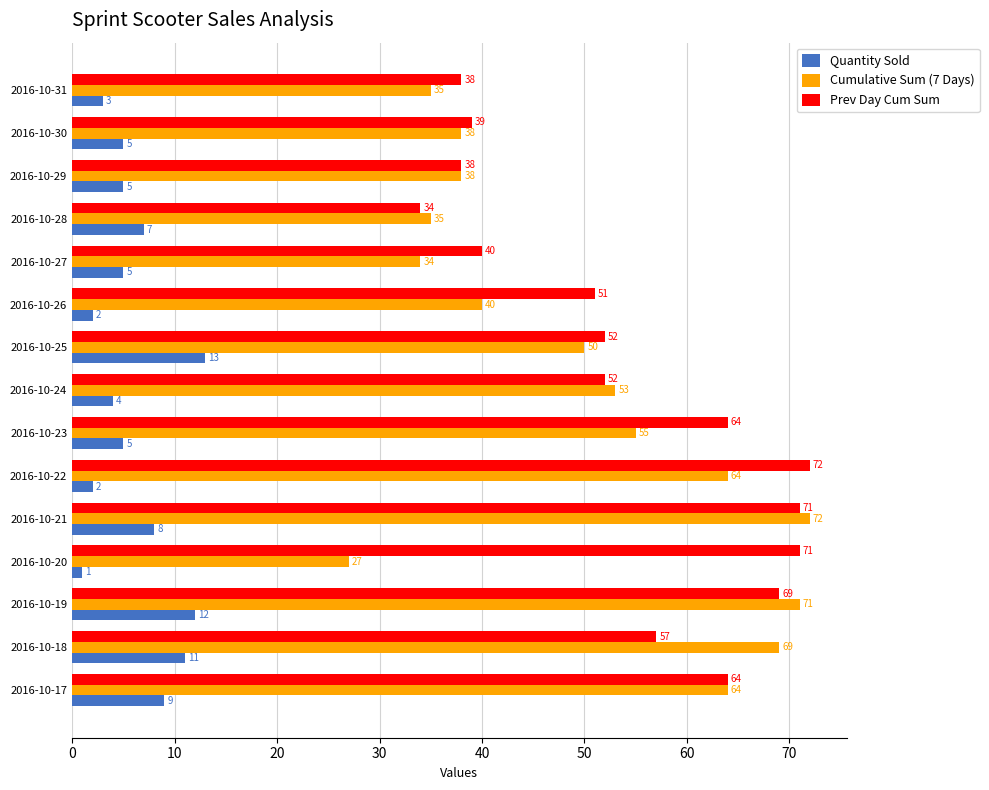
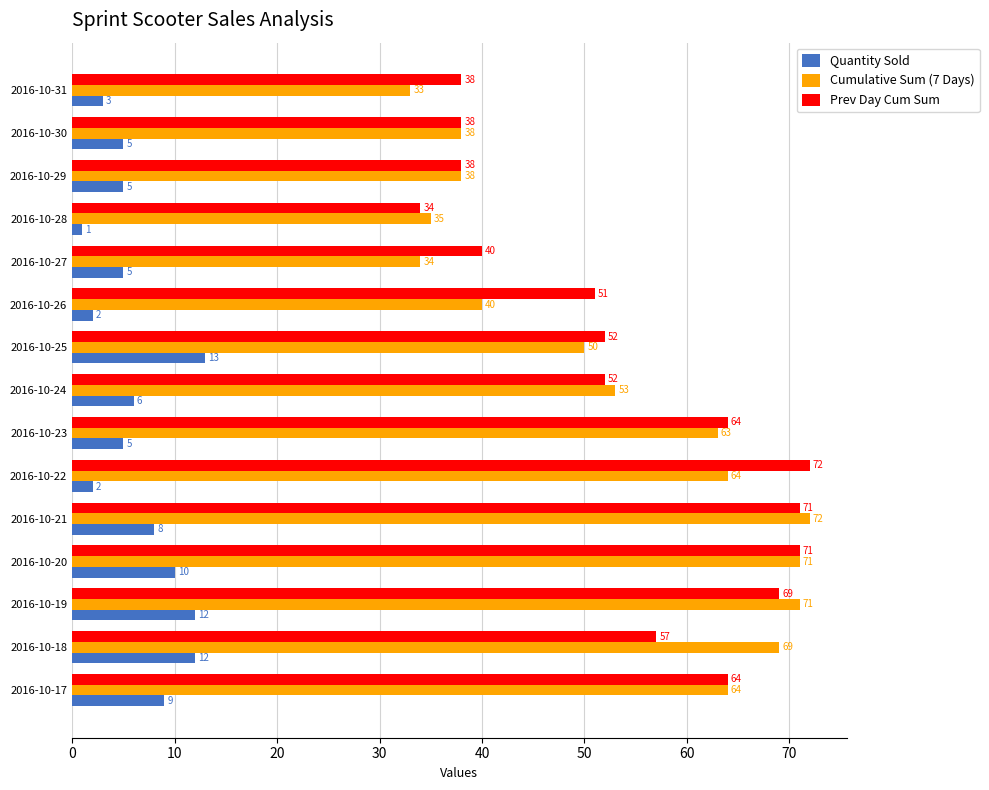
  {
    "Quantity Sold": {
      "2016-10-31": 3,
      "2016-10-30": 5,
      "2016-10-29": 5,
-     "2016-10-28": 7,
+     "2016-10-28": 1,
      "2016-10-27": 5,
      "2016-10-26": 2,
      "2016-10-25": 13,
-     "2016-10-24": 4,
+     "2016-10-24": 6,
      "2016-10-23": 5,
      "2016-10-22": 2,
      "2016-10-21": 8,
-     "2016-10-20": 1,
+     "2016-10-20": 10,
      "2016-10-19": 12,
-     "2016-10-18": 11,
+     "2016-10-18": 12,
      "2016-10-17": 9
    },
    "Cumulative Sum (7 Days)": {
-     "2016-10-31": 35,
+     "2016-10-31": 33,
      "2016-10-30": 38,
      "2016-10-29": 38,
      "2016-10-28": 35,
      "2016-10-27": 34,
      "2016-10-26": 40,
      "2016-10-25": 50,
      "2016-10-24": 53,
-     "2016-10-23": 55,
+     "2016-10-23": 63,
      "2016-10-22": 64,
      "2016-10-21": 72,
-     "2016-10-20": 27,
+     "2016-10-20": 71,
      "2016-10-19": 71,
      "2016-10-18": 69,
      "2016-10-17": 64
    },
    "Prev Day Cum Sum": {
      "2016-10-31": 38,
-     "2016-10-30": 39,
+     "2016-10-30": 38,
      "2016-10-29": 38,
      "2016-10-28": 34,
      "2016-10-27": 40,
      "2016-10-26": 51,
      "2016-10-25": 52,
      "2016-10-24": 52,
      "2016-10-23": 64,
      "2016-10-22": 72,
      "2016-10-21": 71,
      "2016-10-20": 71,
      "2016-10-19": 69,
      "2016-10-18": 57,
      "2016-10-17": 64
    }
  }
